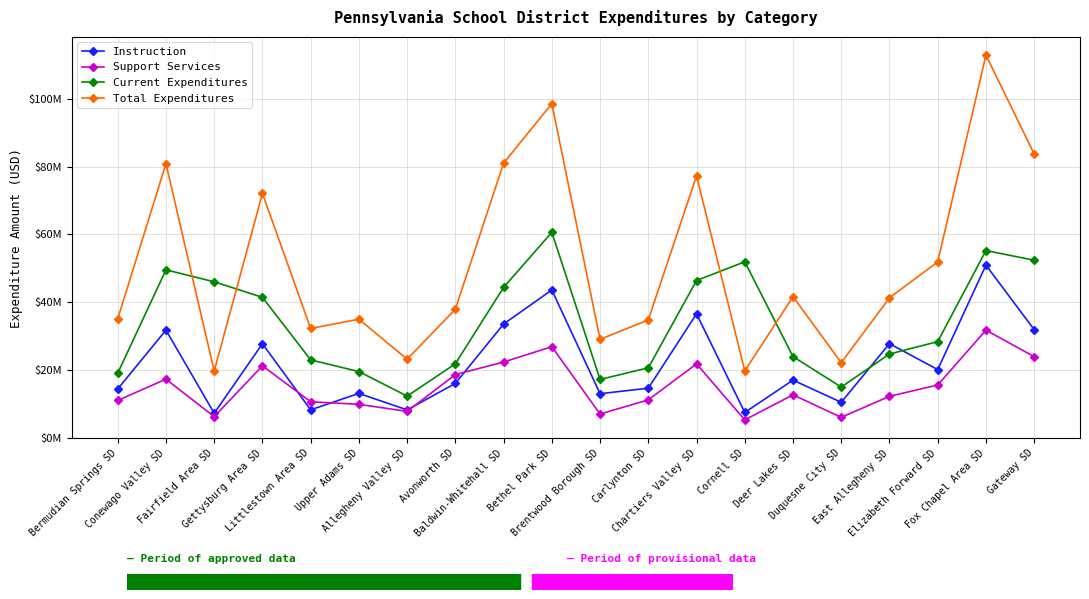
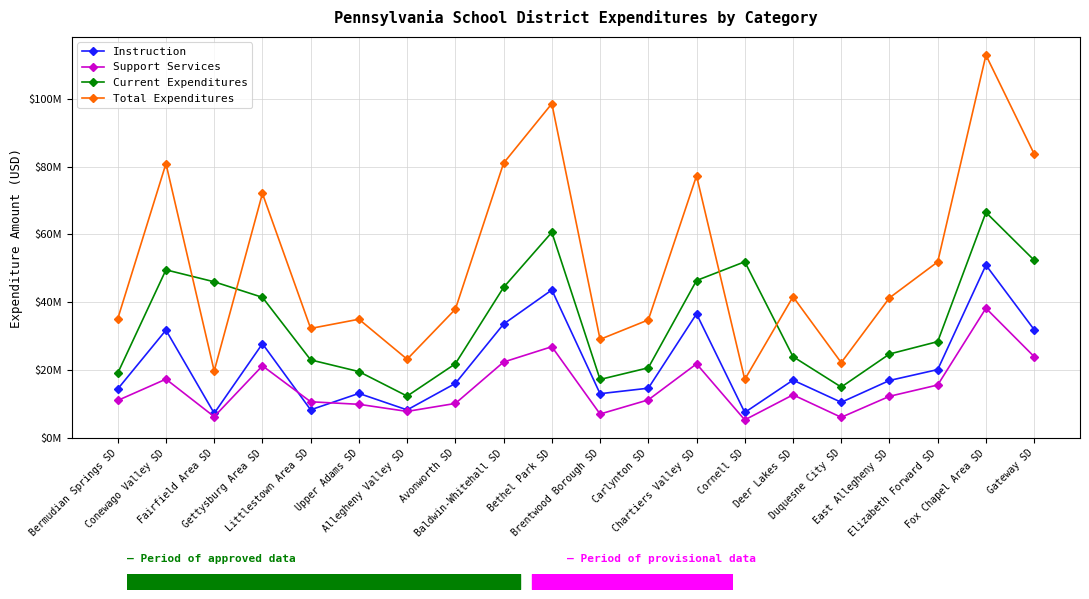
  {
    "Pennsylvania School District Expenditures by Category": {
      "Instruction": {
        "Bermudian Springs SD": "$14000000",
        "Conewago Valley SD": "$32000000",
        "Fairfield Area SD": "$7000000",
        "Gettysburg Area SD": "$28000000",
        "Littlestown Area SD": "$8000000",
        "Upper Adams SD": "$13000000",
        "Avonworth SD": "$16000000",
        "Baldwin-Whitehall SD": "$34000000",
        "Bethel Park SD": "$44000000",
        "Brentwood Borough SD": "$13000000",
        "Carlynton SD": "$15000000",
        "Chartiers Valley SD": "$37000000",
        "Cornell SD": "$8000000",
        "Deer Lakes SD": "$17000000",
        "Duquesne City SD": "$11000000",
-       "East Allegheny SD": "$28000000",
+       "East Allegheny SD": "$17000000",
        "Elizabeth Forward SD": "$20000000",
        "Fox Chapel Area SD": "$51000000",
        "Gateway SD": "$32000000"
      },
      "Support Services": {
        "Bermudian Springs SD": "$11000000",
        "Conewago Valley SD": "$17000000",
        "Fairfield Area SD": "$6000000",
        "Gettysburg Area SD": "$21000000",
        "Littlestown Area SD": "$11000000",
        "Upper Adams SD": "$10000000",
-       "Avonworth SD": "$19000000",
+       "Avonworth SD": "$10000000",
        "Baldwin-Whitehall SD": "$22000000",
        "Bethel Park SD": "$27000000",
        "Brentwood Borough SD": "$7000000",
        "Carlynton SD": "$11000000",
        "Chartiers Valley SD": "$22000000",
        "Cornell SD": "$5000000",
        "Deer Lakes SD": "$13000000",
        "Duquesne City SD": "$6000000",
        "East Allegheny SD": "$12000000",
        "Elizabeth Forward SD": "$16000000",
-       "Fox Chapel Area SD": "$32000000",
+       "Fox Chapel Area SD": "$38000000",
        "Gateway SD": "$24000000"
      },
      "Current Expenditures": {
        "Bermudian Springs SD": "$19000000",
        "Conewago Valley SD": "$50000000",
        "Fairfield Area SD": "$46000000",
        "Gettysburg Area SD": "$41000000",
        "Littlestown Area SD": "$23000000",
        "Upper Adams SD": "$20000000",
        "Allegheny Valley SD": "$12000000",
        "Avonworth SD": "$22000000",
        "Baldwin-Whitehall SD": "$44000000",
        "Bethel Park SD": "$61000000",
        "Brentwood Borough SD": "$17000000",
        "Carlynton SD": "$21000000",
        "Chartiers Valley SD": "$46000000",
        "Cornell SD": "$52000000",
        "Deer Lakes SD": "$24000000",
        "Duquesne City SD": "$15000000",
        "East Allegheny SD": "$25000000",
        "Elizabeth Forward SD": "$28000000",
-       "Fox Chapel Area SD": "$55000000",
+       "Fox Chapel Area SD": "$66000000",
        "Gateway SD": "$52000000"
      },
      "Total Expenditures": {
        "Bermudian Springs SD": "$35000000",
        "Conewago Valley SD": "$81000000",
        "Fairfield Area SD": "$20000000",
        "Gettysburg Area SD": "$72000000",
        "Littlestown Area SD": "$32000000",
        "Upper Adams SD": "$35000000",
        "Allegheny Valley SD": "$23000000",
        "Avonworth SD": "$38000000",
        "Baldwin-Whitehall SD": "$81000000",
        "Bethel Park SD": "$99000000",
        "Brentwood Borough SD": "$29000000",
        "Carlynton SD": "$35000000",
        "Chartiers Valley SD": "$77000000",
-       "Cornell SD": "$20000000",
+       "Cornell SD": "$17000000",
        "Deer Lakes SD": "$42000000",
        "Duquesne City SD": "$22000000",
        "East Allegheny SD": "$41000000",
        "Elizabeth Forward SD": "$52000000",
        "Fox Chapel Area SD": "$113000000",
        "Gateway SD": "$84000000"
      }
    }
  }
